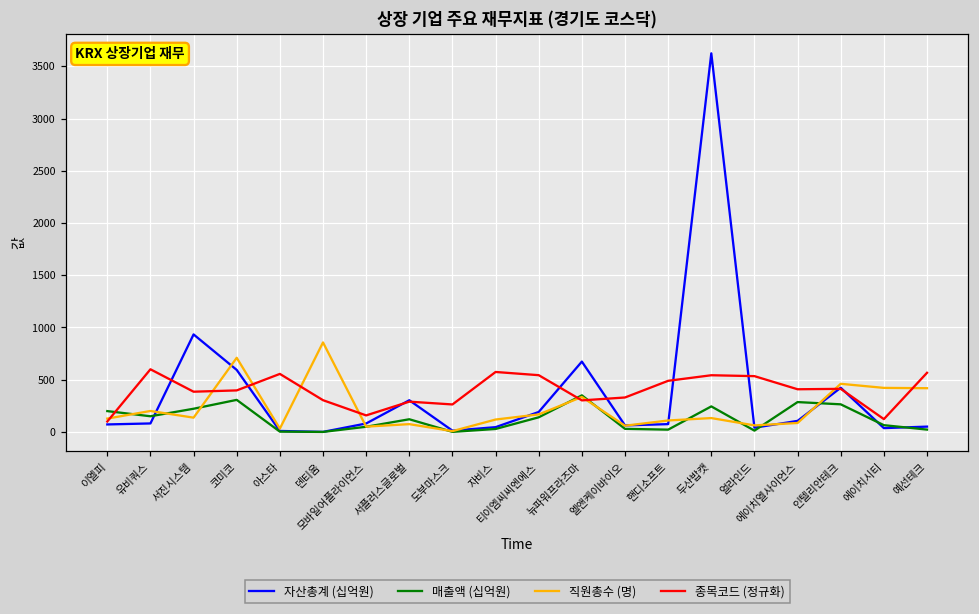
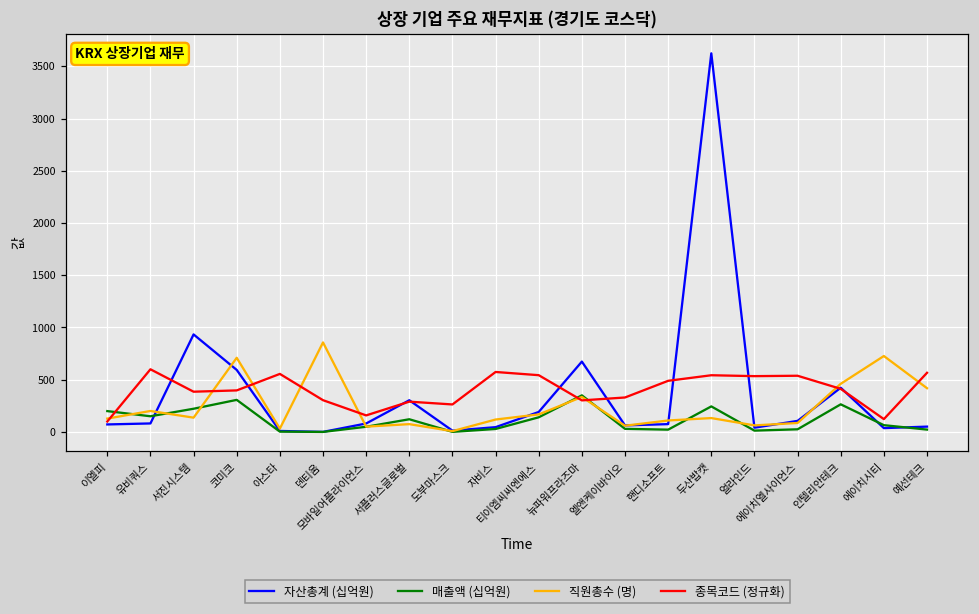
  {
    "자산총계 (십억원)": {
      "이엘피": 100,
      "유비쿼스": 100,
      "서진시스템": 900,
      "코미코": 600,
      "모바일어플라이언스": 100,
      "뉴파워프라즈마": 700,
      "핸디소프트": 100,
      "두산밥캣": 3600,
      "에이치시티": 0,
      "예선테크": 100
    },
    "매출액 (십억원)": {
      "이엘피": 200,
      "유비쿼스": 200,
      "서진시스템": 200,
      "코미코": 300,
      "서플러스글로벌": 100,
      "티이엠씨씨엔에스": 100,
      "엘앤케이바이오": 0,
      "핸디소프트": 0,
      "두산밥캣": 200,
      "얼라인드": 0,
-     "에이치엘사이언스": 300,
+     "에이치엘사이언스": 0,
      "인텔리안테크": 300,
      "에이치시티": 100,
      "예선테크": 0
    },
    "직원총수 (명)": {
      "이엘피": 100,
      "유비쿼스": 200,
      "서진시스템": 100,
      "코미코": 700,
      "덴티움": 900,
      "서플러스글로벌": 100,
      "자비스": 100,
      "핸디소프트": 100,
      "두산밥캣": 100,
      "인텔리안테크": 500,
-     "에이치시티": 400,
+     "에이치시티": 700,
      "예선테크": 400
    },
    "종목코드 (정규화)": {
      "이엘피": 100,
      "유비쿼스": 600,
      "서진시스템": 400,
      "코미코": 400,
      "아스타": 600,
      "덴티움": 300,
      "모바일어플라이언스": 200,
      "도부마스크": 300,
      "자비스": 600,
      "티이엠씨씨엔에스": 500,
      "뉴파워프라즈마": 300,
      "엘앤케이바이오": 300,
      "핸디소프트": 500,
      "두산밥캣": 500,
      "얼라인드": 500,
-     "에이치엘사이언스": 400,
+     "에이치엘사이언스": 500,
      "에이치시티": 100,
      "예선테크": 600
    }
  }
